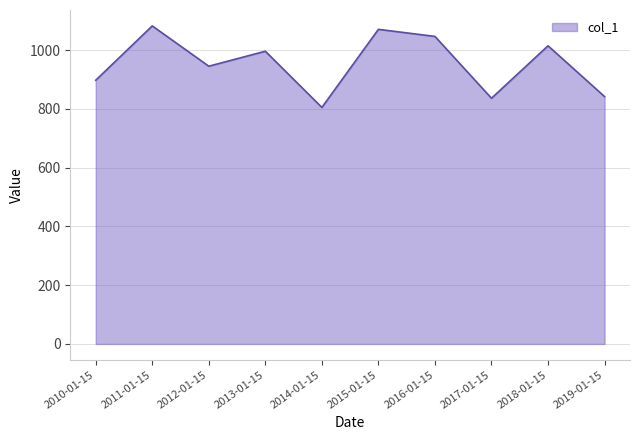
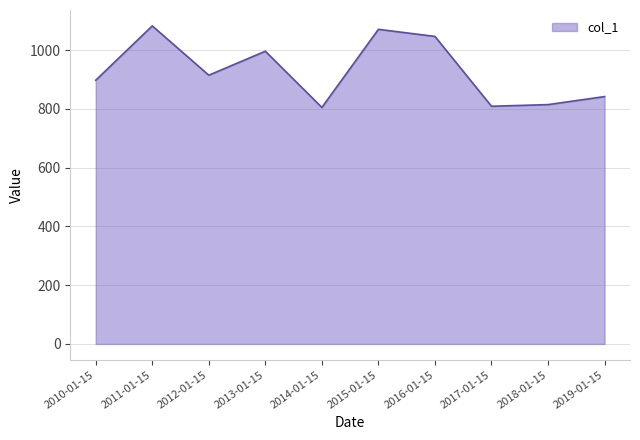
  {
    "2010-01-15": 900,
    "2011-01-15": 1080,
-   "2012-01-15": 950,
+   "2012-01-15": 910,
    "2013-01-15": 1000,
    "2014-01-15": 800,
    "2015-01-15": 1070,
    "2016-01-15": 1050,
-   "2017-01-15": 840,
-   "2018-01-15": 1010,
+   "2017-01-15": 810,
+   "2018-01-15": 810,
    "2019-01-15": 840
  }
